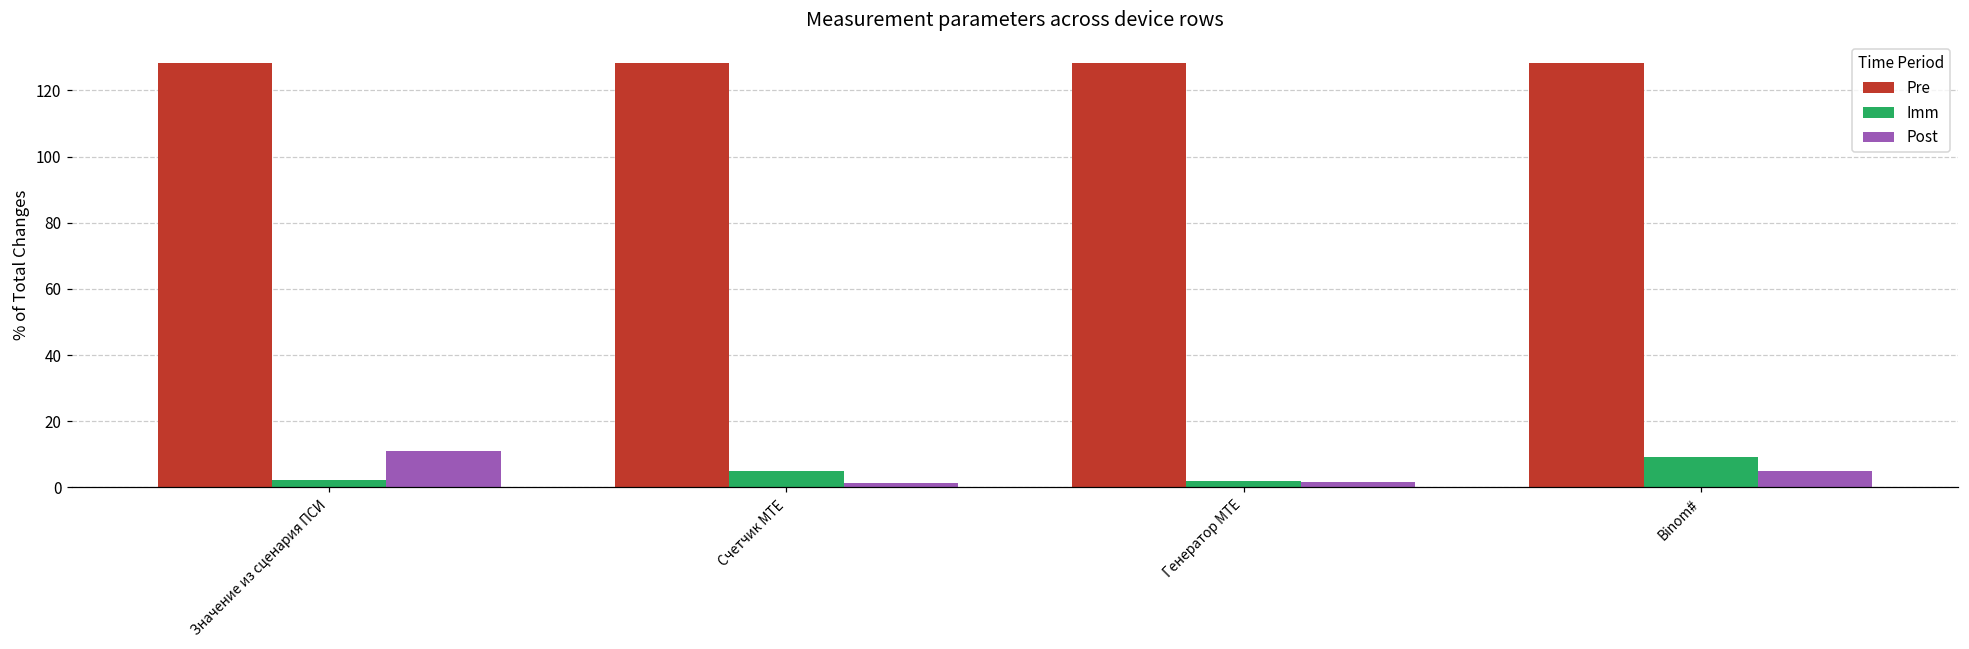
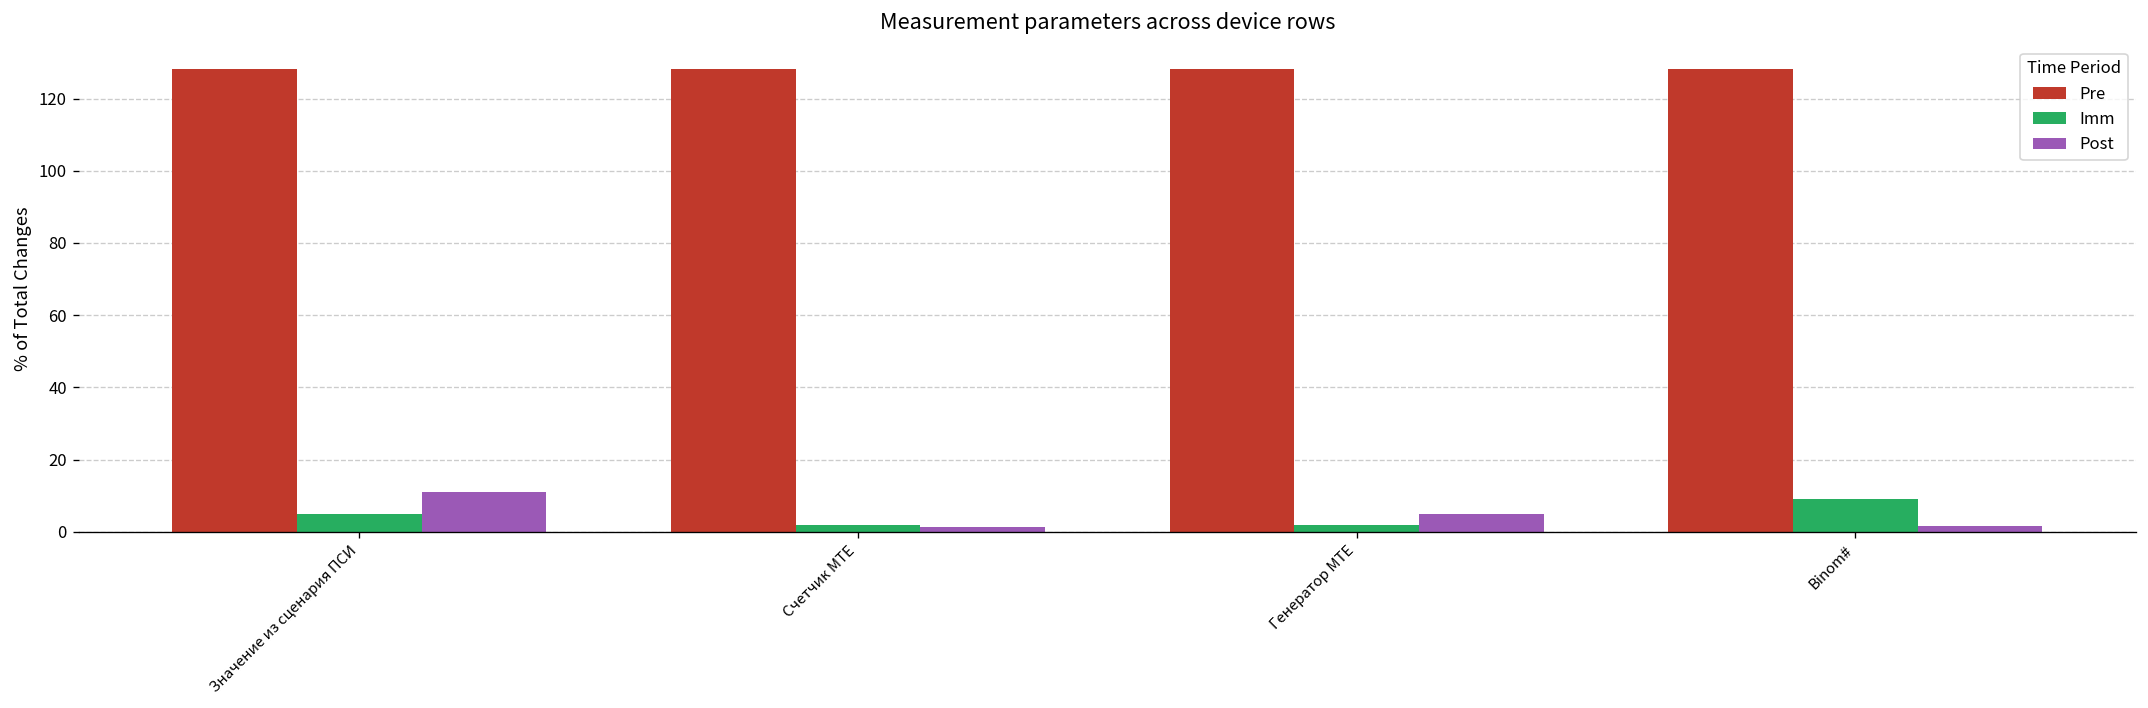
  {
    "Pre": {
      "Значение из сценария ПСИ": 128,
      "Счетчик MTE": 128,
      "Генератор MTE": 128,
      "Binom#": 128
    },
    "Imm": {
-     "Значение из сценария ПСИ": 2,
-     "Счетчик MTE": 5,
+     "Значение из сценария ПСИ": 5,
+     "Счетчик MTE": 2,
      "Генератор MTE": 2,
      "Binom#": 9
    },
    "Post": {
      "Значение из сценария ПСИ": 11,
      "Счетчик MTE": 1,
-     "Генератор MTE": 2,
-     "Binom#": 5
+     "Генератор MTE": 5,
+     "Binom#": 2
    }
  }
